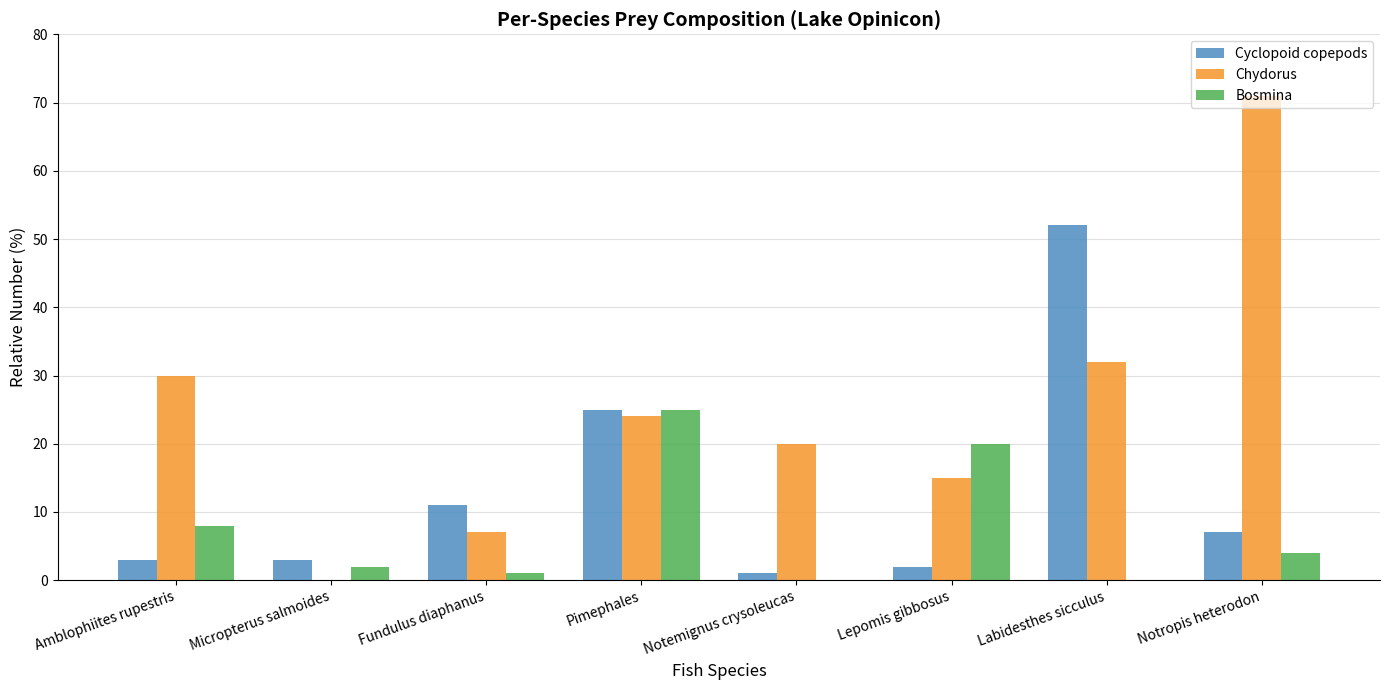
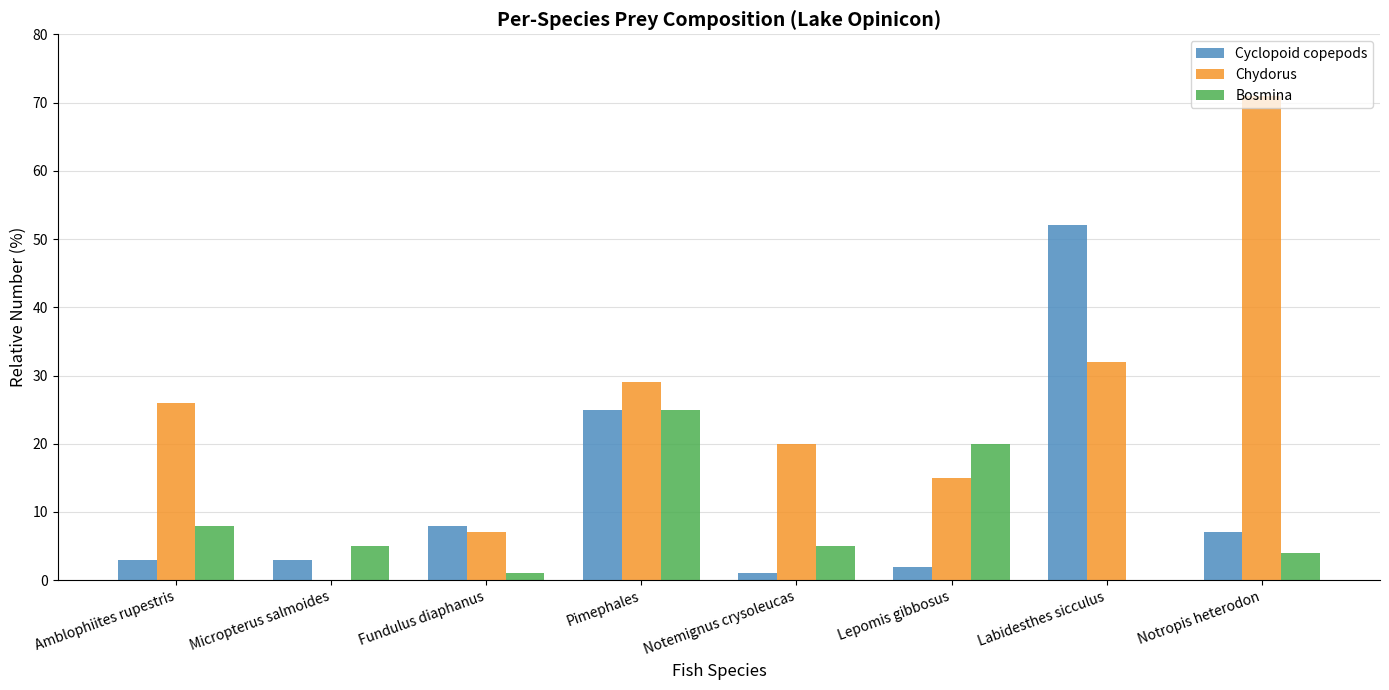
  {
    "Cyclopoid copepods": {
      "Amblophiites rupestris": 3,
      "Micropterus salmoides": 3,
-     "Fundulus diaphanus": 11,
+     "Fundulus diaphanus": 8,
      "Pimephales": 25,
      "Notemignus crysoleucas": 1,
      "Lepomis gibbosus": 2,
      "Labidesthes sicculus": 52,
      "Notropis heterodon": 7
    },
    "Chydorus": {
-     "Amblophiites rupestris": 30,
+     "Amblophiites rupestris": 26,
      "Micropterus salmoides": 0,
      "Fundulus diaphanus": 7,
-     "Pimephales": 24,
+     "Pimephales": 29,
      "Notemignus crysoleucas": 20,
      "Lepomis gibbosus": 15,
      "Labidesthes sicculus": 32
    },
    "Bosmina": {
      "Amblophiites rupestris": 8,
-     "Micropterus salmoides": 2,
+     "Micropterus salmoides": 5,
      "Fundulus diaphanus": 1,
      "Pimephales": 25,
-     "Notemignus crysoleucas": 0,
+     "Notemignus crysoleucas": 5,
      "Lepomis gibbosus": 20,
      "Labidesthes sicculus": 0,
      "Notropis heterodon": 4
    }
  }
